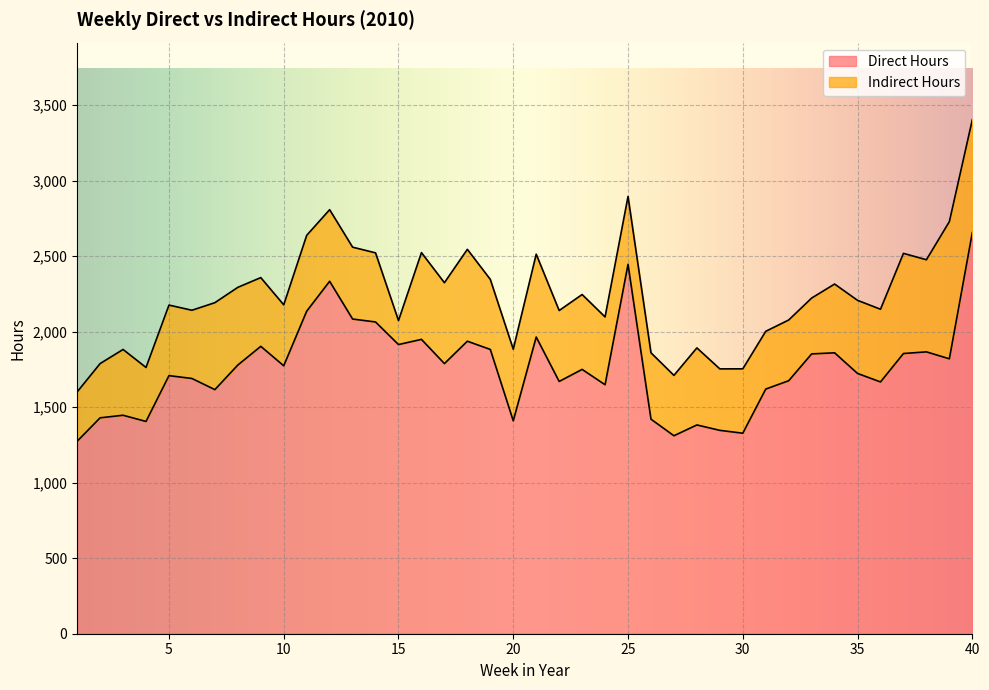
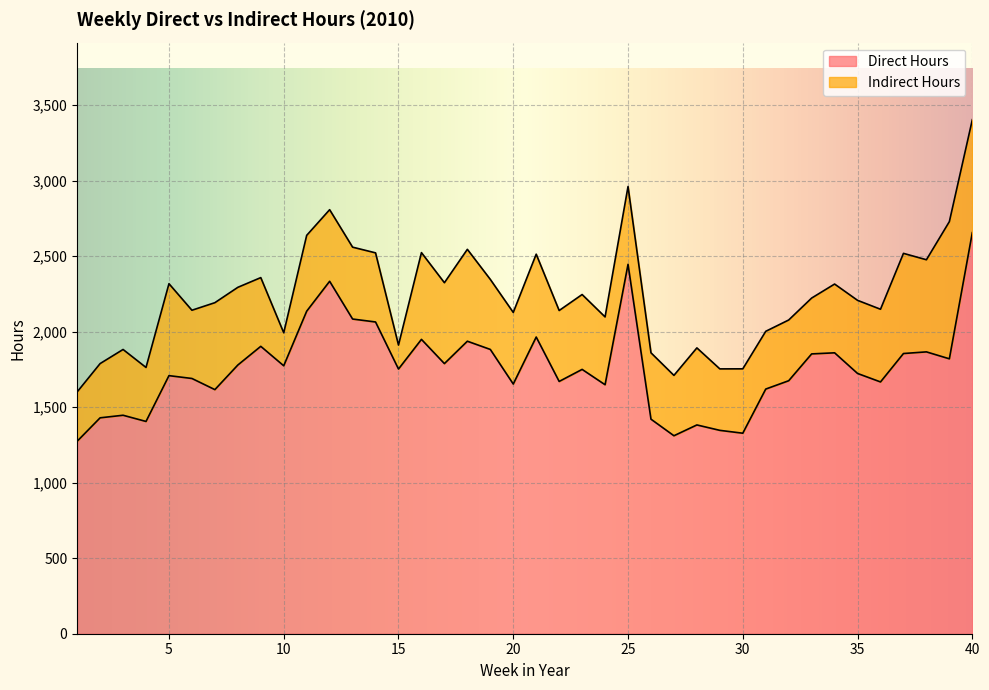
  {
    "Direct Hours": {
      "5": "1,710",
      "10": "1,770",
-     "15": "1,910",
-     "20": "1,410",
+     "15": "1,750",
+     "20": "1,650",
      "25": "2,450",
      "30": "1,330",
      "35": "1,720",
      "40": "2,660"
    },
    "Indirect Hours": {
-     "5": "470",
-     "10": "400",
+     "5": "610",
+     "10": "220",
      "15": "160",
      "20": "470",
-     "25": "450",
+     "25": "520",
      "30": "430",
      "35": "480",
      "40": "750"
    }
  }
